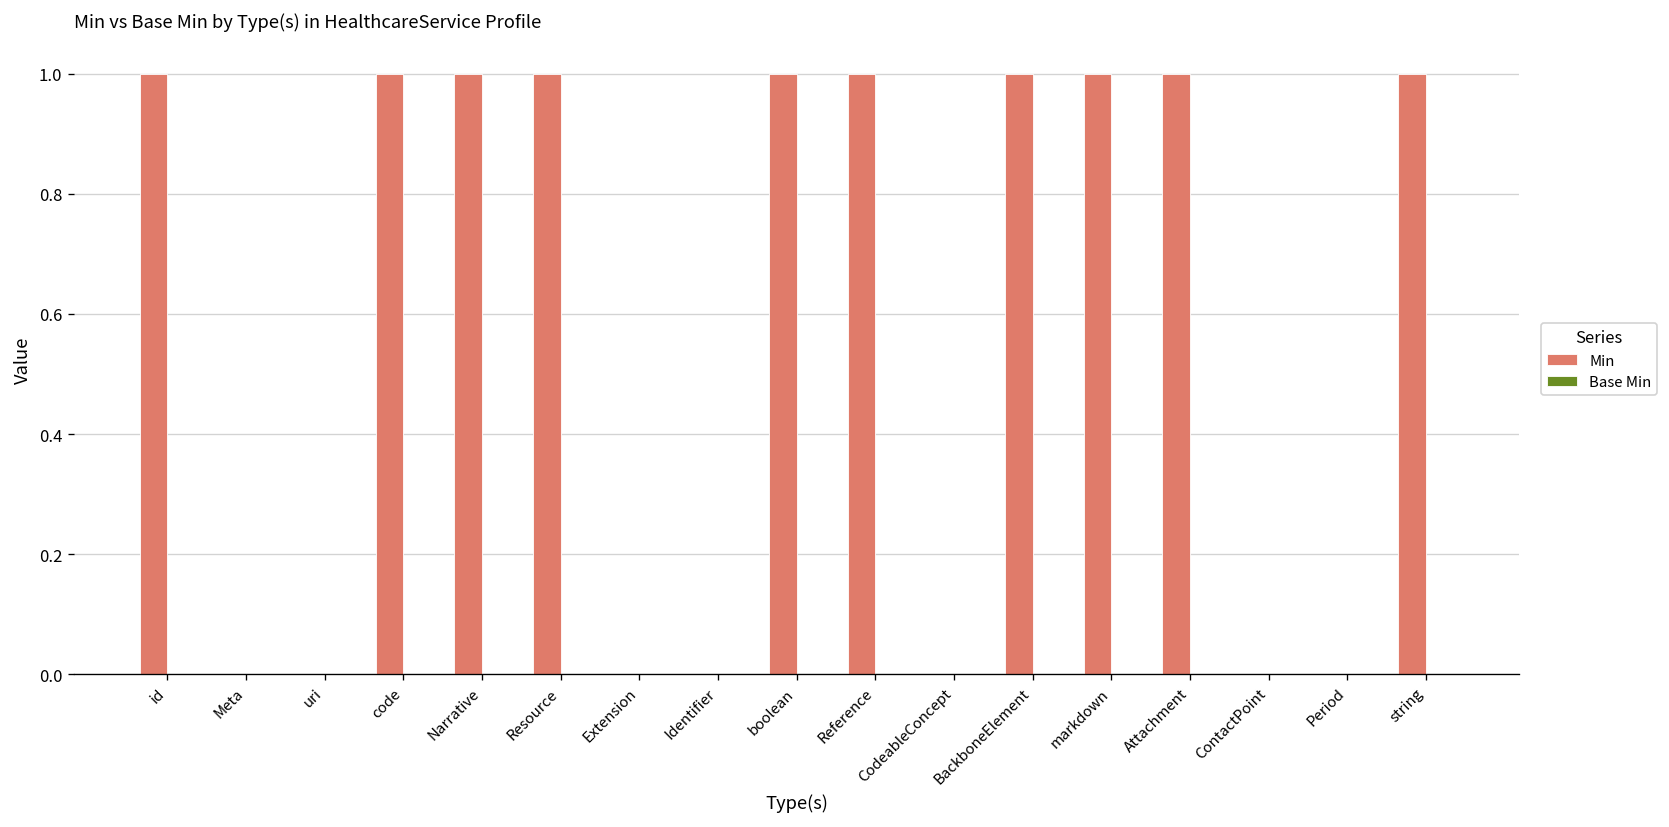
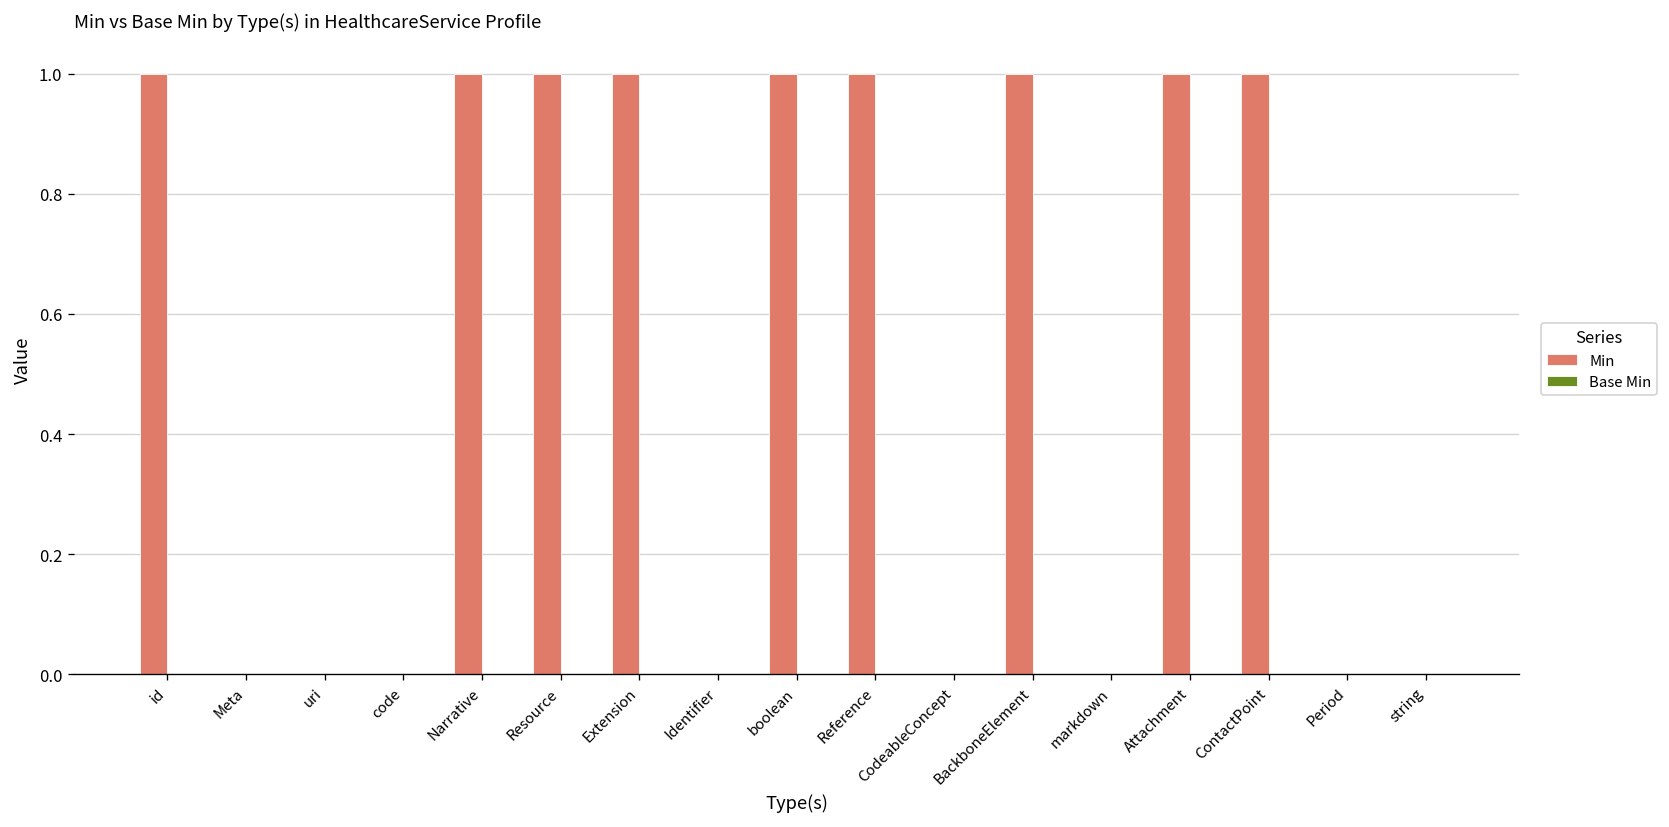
  {
    "Min": {
      "id": 1,
      "Meta": 0,
      "uri": 0,
-     "code": 1,
+     "code": 0,
      "Narrative": 1,
      "Resource": 1,
-     "Extension": 0,
+     "Extension": 1,
      "Identifier": 0,
      "boolean": 1,
      "Reference": 1,
      "CodeableConcept": 0,
      "BackboneElement": 1,
-     "markdown": 1,
+     "markdown": 0,
      "Attachment": 1,
-     "ContactPoint": 0,
+     "ContactPoint": 1,
      "Period": 0,
-     "string": 1
+     "string": 0
    },
    "Base Min": {
      "id": 0,
      "Meta": 0,
      "uri": 0,
      "code": 0,
      "Narrative": 0,
      "Resource": 0,
      "Extension": 0,
      "Identifier": 0,
      "boolean": 0,
      "Reference": 0,
      "CodeableConcept": 0,
      "BackboneElement": 0,
      "markdown": 0,
      "Attachment": 0,
      "ContactPoint": 0,
      "Period": 0,
      "string": 0
    }
  }
